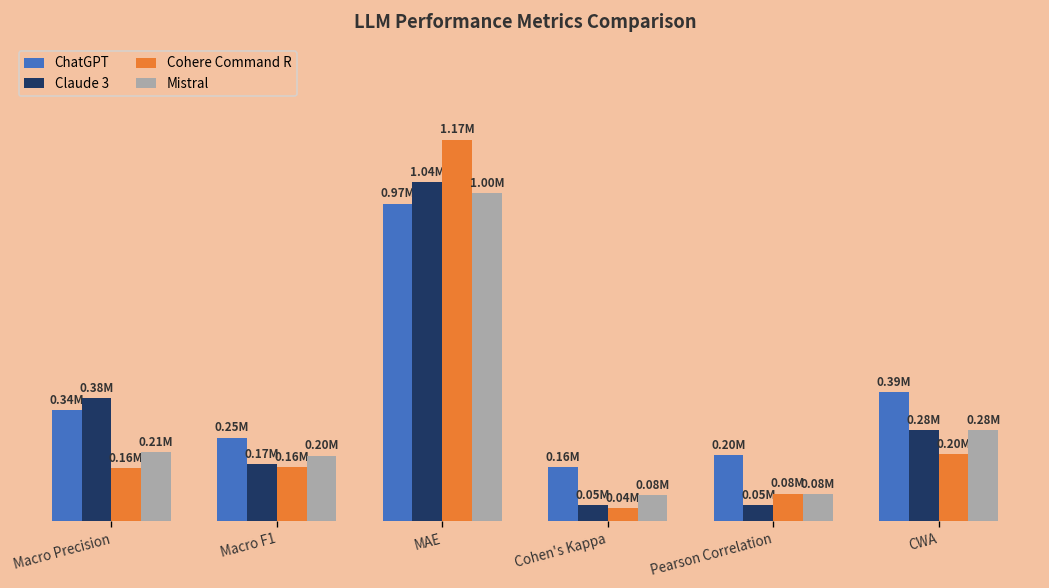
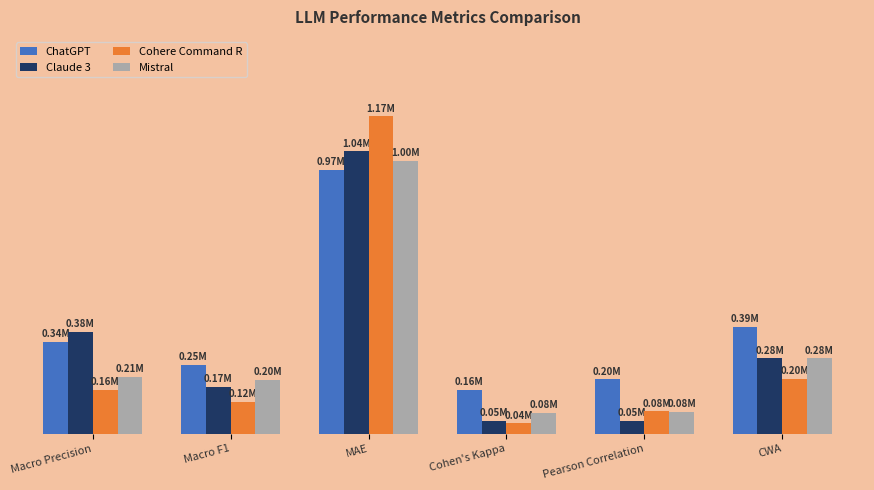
  {
    "ChatGPT": {
      "Macro Precision": "0.34M",
      "Macro F1": "0.25M",
      "MAE": "0.97M",
      "Cohen's Kappa": "0.16M",
      "Pearson Correlation": "0.20M",
      "CWA": "0.39M"
    },
    "Claude 3": {
      "Macro Precision": "0.38M",
      "Macro F1": "0.17M",
      "MAE": "1.04M",
      "Cohen's Kappa": "0.05M",
      "Pearson Correlation": "0.05M",
      "CWA": "0.28M"
    },
    "Cohere Command R": {
      "Macro Precision": "0.16M",
-     "Macro F1": "0.16M",
+     "Macro F1": "0.12M",
      "MAE": "1.17M",
      "Cohen's Kappa": "0.04M",
      "Pearson Correlation": "0.08M",
      "CWA": "0.20M"
    },
    "Mistral": {
      "Macro Precision": "0.21M",
      "Macro F1": "0.20M",
      "MAE": "1.00M",
      "Cohen's Kappa": "0.08M",
      "Pearson Correlation": "0.08M",
      "CWA": "0.28M"
    }
  }
